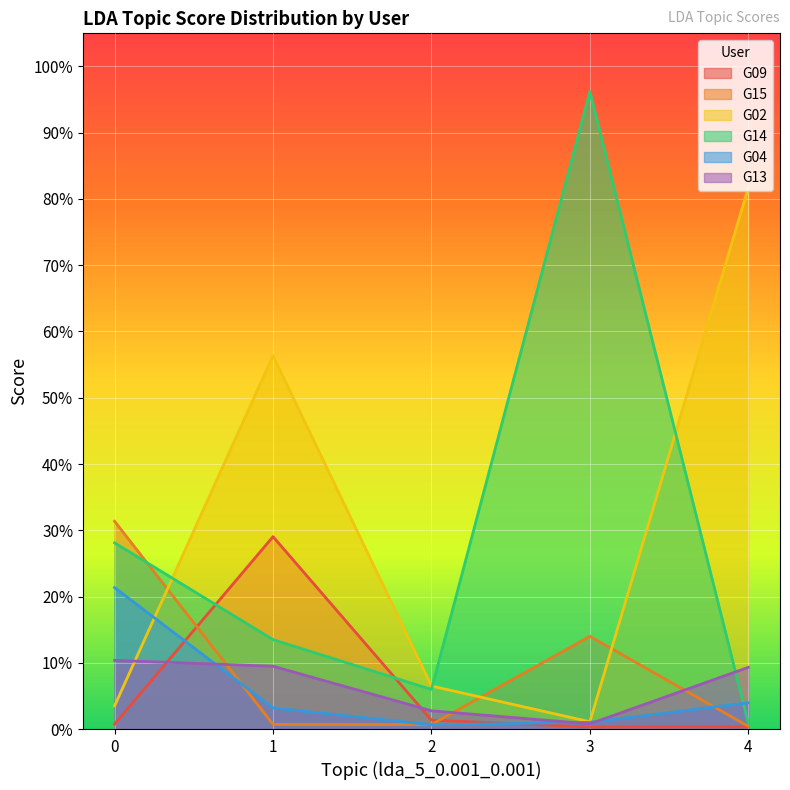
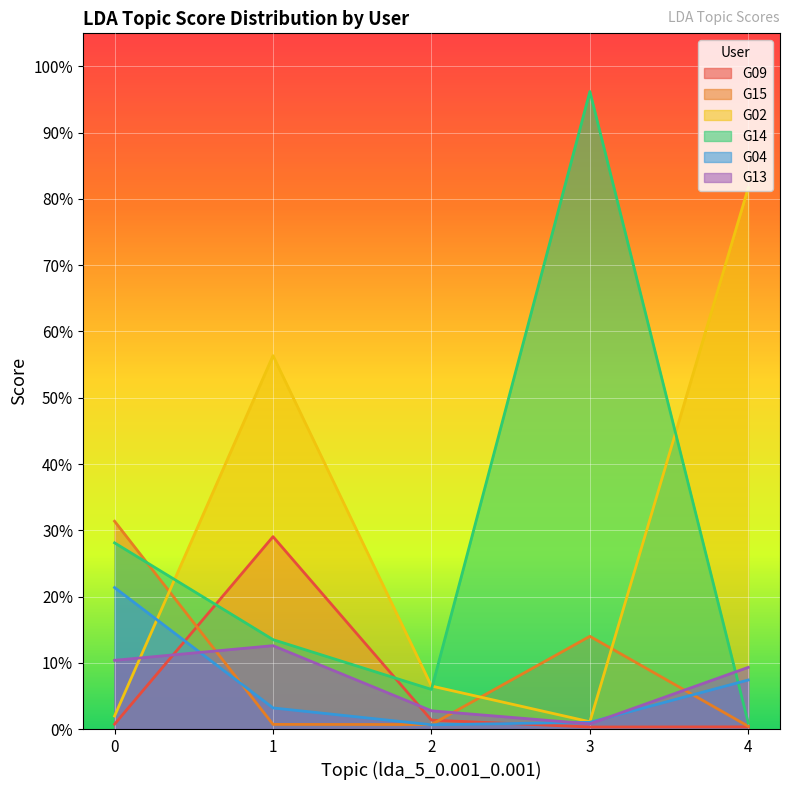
  {
    "G02": {
-     "0": "3%",
+     "0": "2%",
      "1": "56%",
      "2": "6%"
    },
    "G14": {
      "0": "28%",
      "1": "13%",
      "2": "6%",
      "3": "96%",
      "4": "1%"
    },
    "G04": {
      "0": "21%",
      "1": "3%",
-     "4": "4%"
+     "4": "7%"
    },
    "G13": {
      "0": "10%",
-     "1": "9%",
+     "1": "13%",
      "2": "3%",
      "4": "9%"
    }
  }
